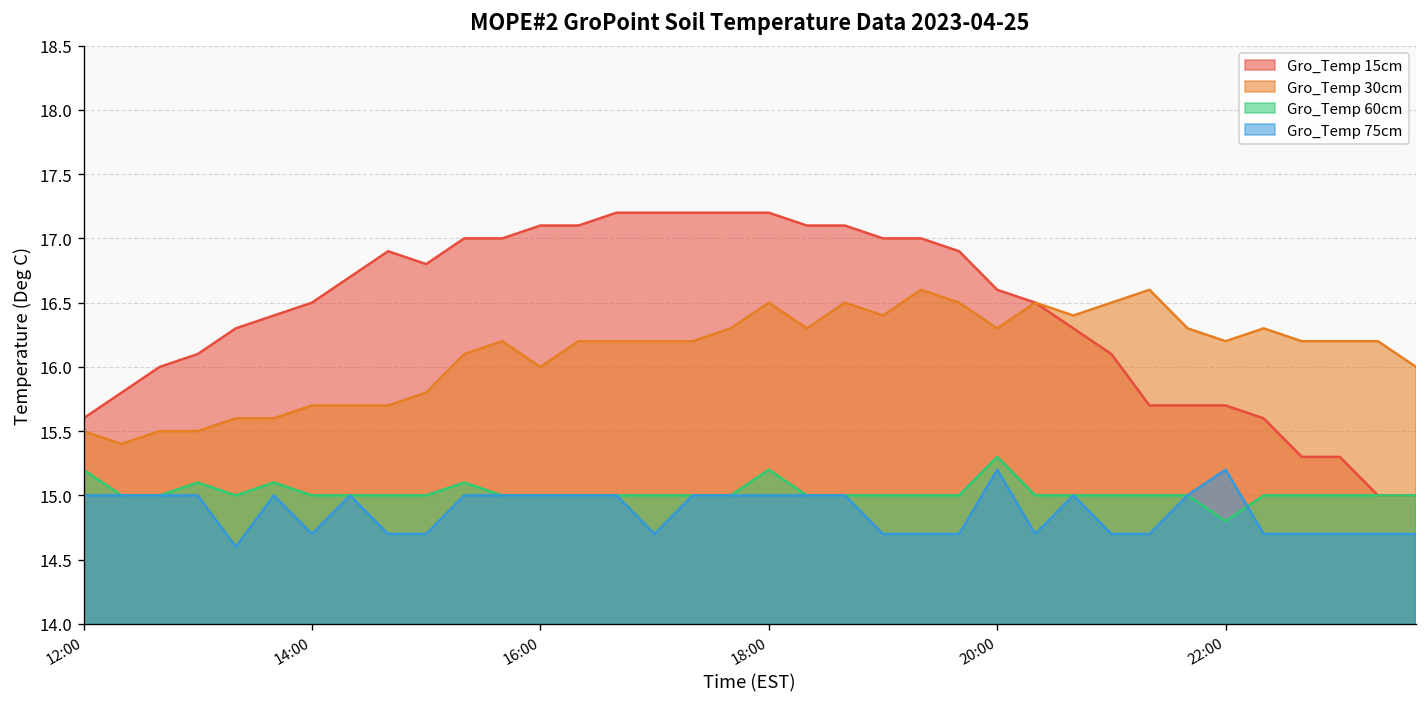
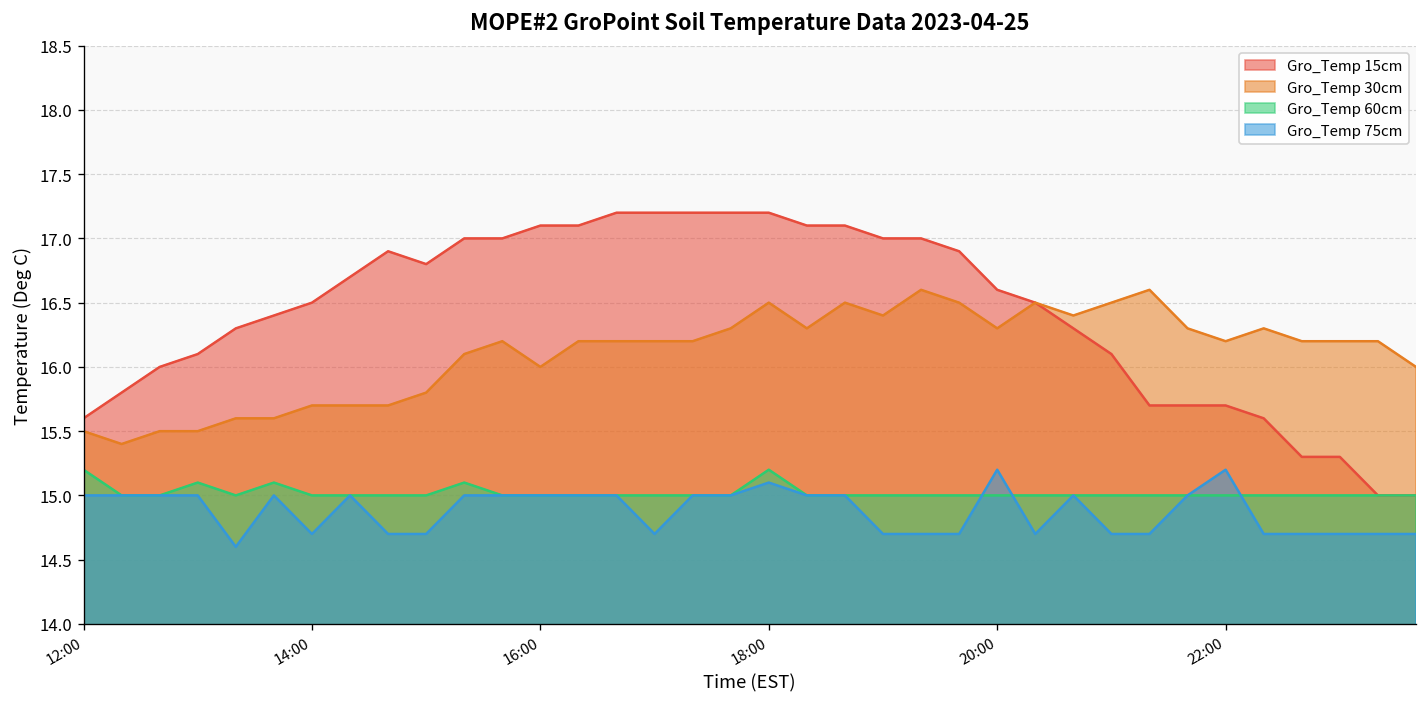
  {
    "Gro_Temp 60cm": {
      "12:00": 15.2,
      "14:00": 15.0,
      "18:00": 15.2,
-     "20:00": 15.3,
-     "22:00": 14.8
+     "20:00": 15.0,
+     "22:00": 15.0
    },
    "Gro_Temp 75cm": {
      "12:00": 15.0,
      "14:00": 14.7,
-     "18:00": 15.0,
+     "18:00": 15.1,
      "20:00": 15.2,
      "22:00": 15.2
    }
  }
